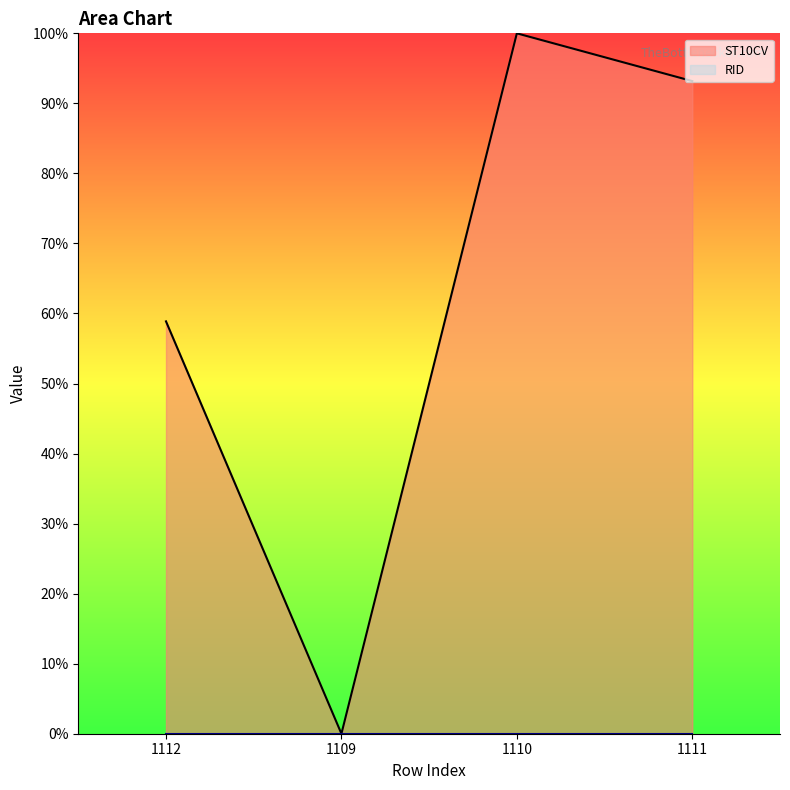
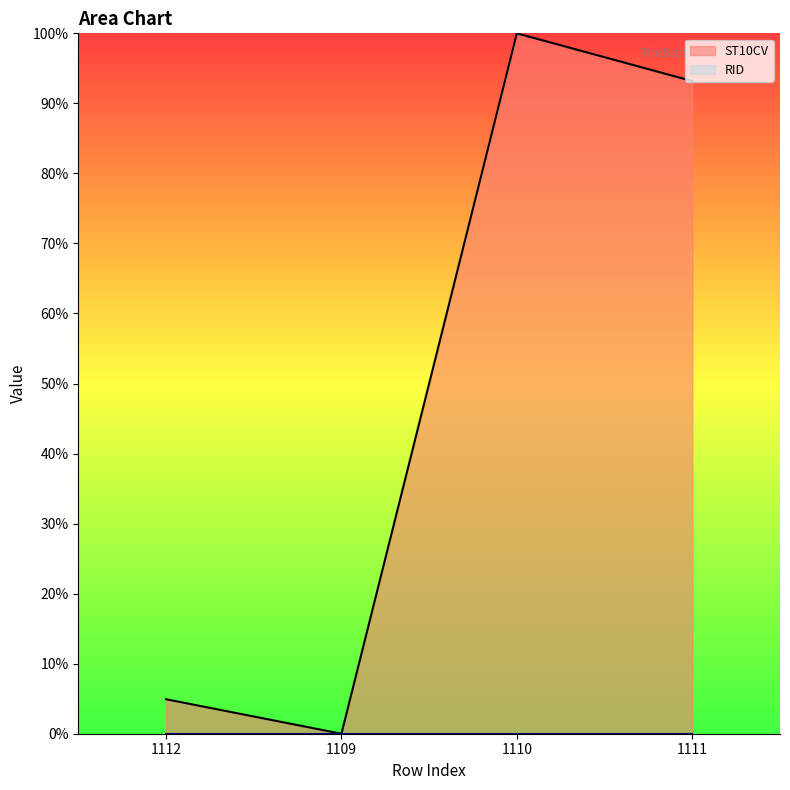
  {
    "ST10CV": {
-     "1112": "59%",
+     "1112": "5%",
      "1110": "100%"
    },
    "RID": {
      "1112": "0%",
      "1110": "0%",
      "1111": "0%"
    }
  }
